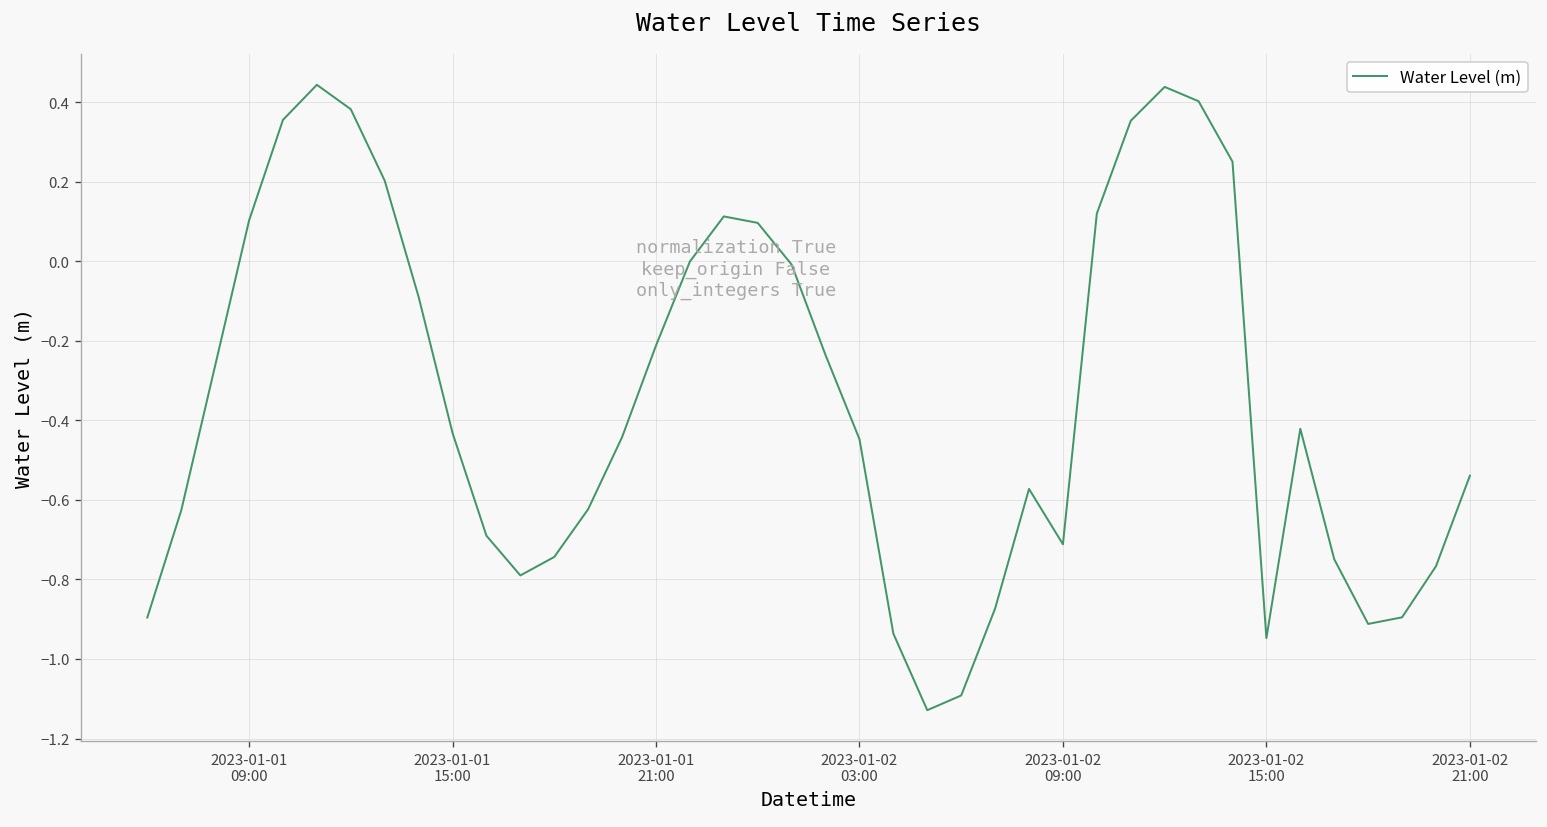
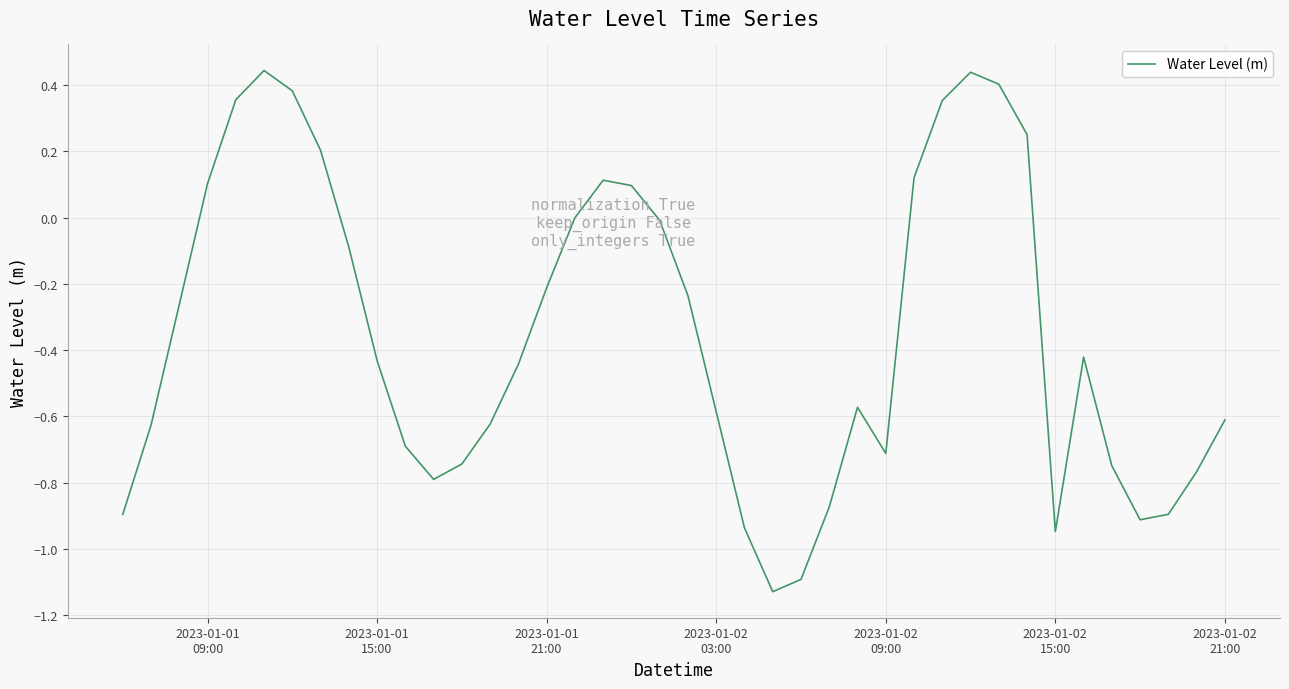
  {
    "2023-01-01 09:00": 0.10,
    "2023-01-01 15:00": -0.43,
    "2023-01-01 21:00": -0.21,
-   "2023-01-02 03:00": -0.45,
+   "2023-01-02 03:00": -0.59,
    "2023-01-02 09:00": -0.71,
    "2023-01-02 15:00": -0.95,
-   "2023-01-02 21:00": -0.54
+   "2023-01-02 21:00": -0.61
  }
